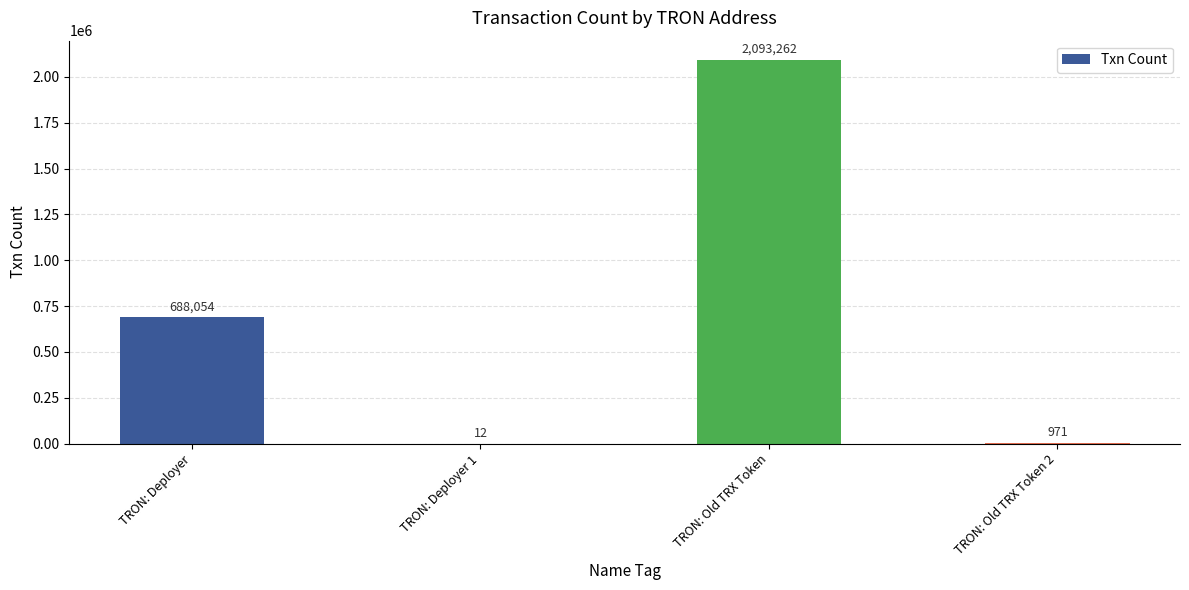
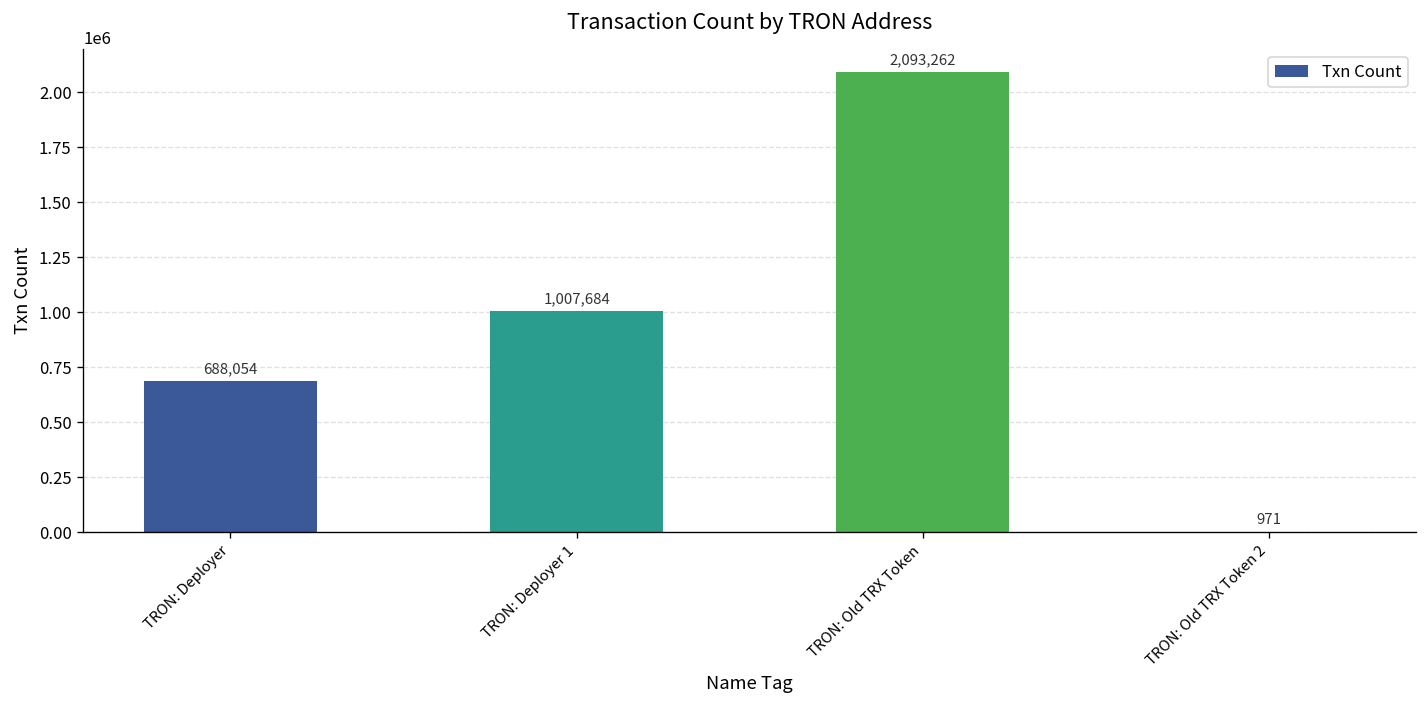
  {
    "TRON: Deployer": "688,054",
-   "TRON: Deployer 1": "12",
+   "TRON: Deployer 1": "1,007,684",
    "TRON: Old TRX Token": "2,093,262",
    "TRON: Old TRX Token 2": "971"
  }
